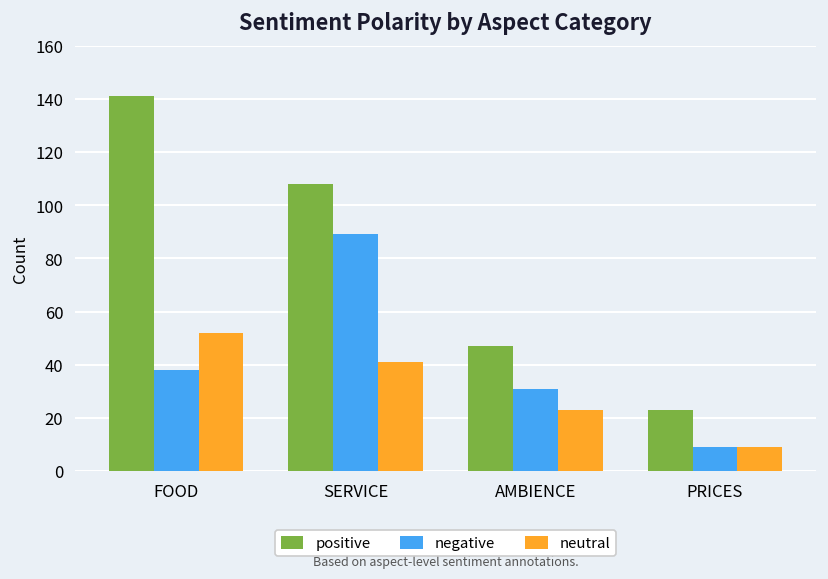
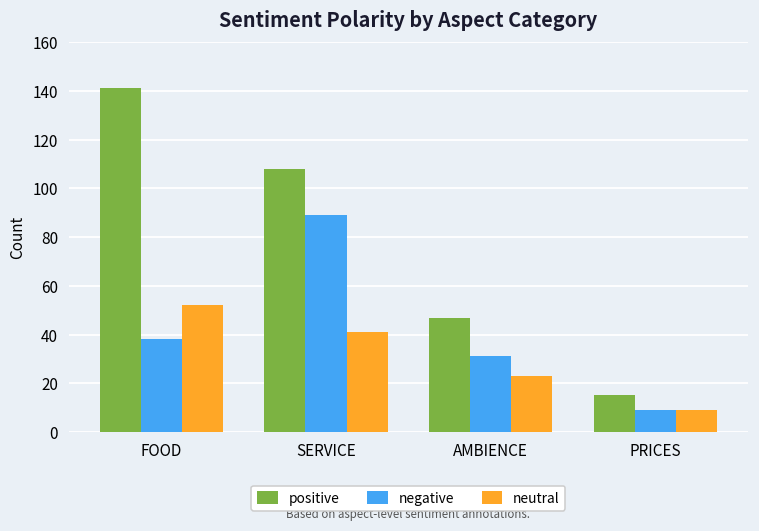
  {
    "positive": {
      "FOOD": 141,
      "SERVICE": 108,
      "AMBIENCE": 47,
-     "PRICES": 23
+     "PRICES": 15
    },
    "negative": {
      "FOOD": 38,
      "SERVICE": 89,
      "AMBIENCE": 31,
      "PRICES": 9
    },
    "neutral": {
      "FOOD": 52,
      "SERVICE": 41,
      "AMBIENCE": 23,
      "PRICES": 9
    }
  }
